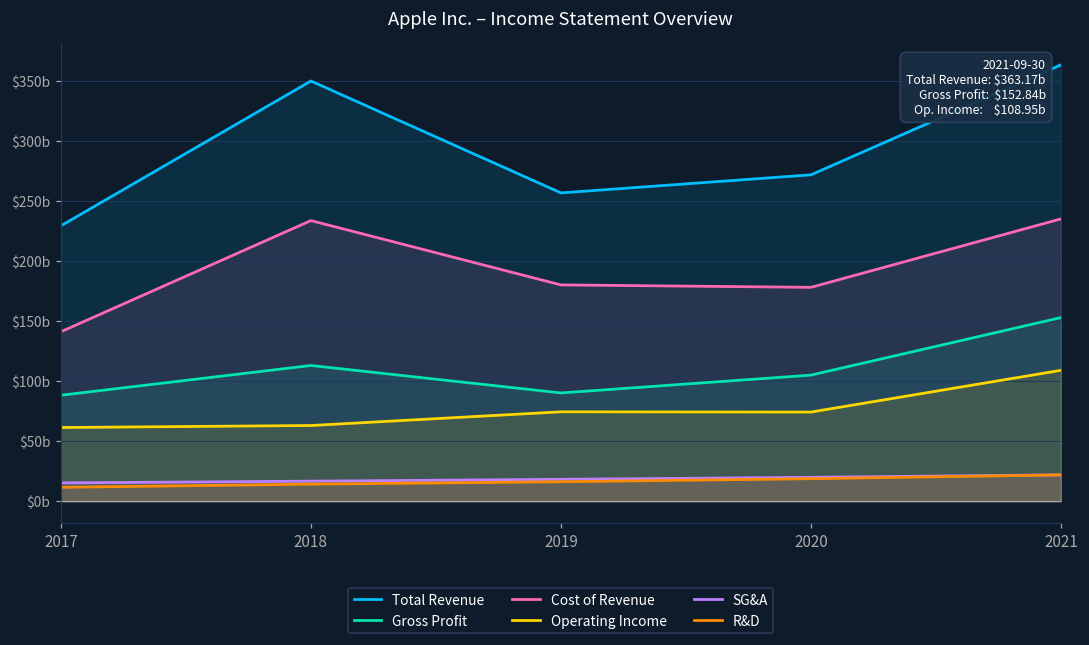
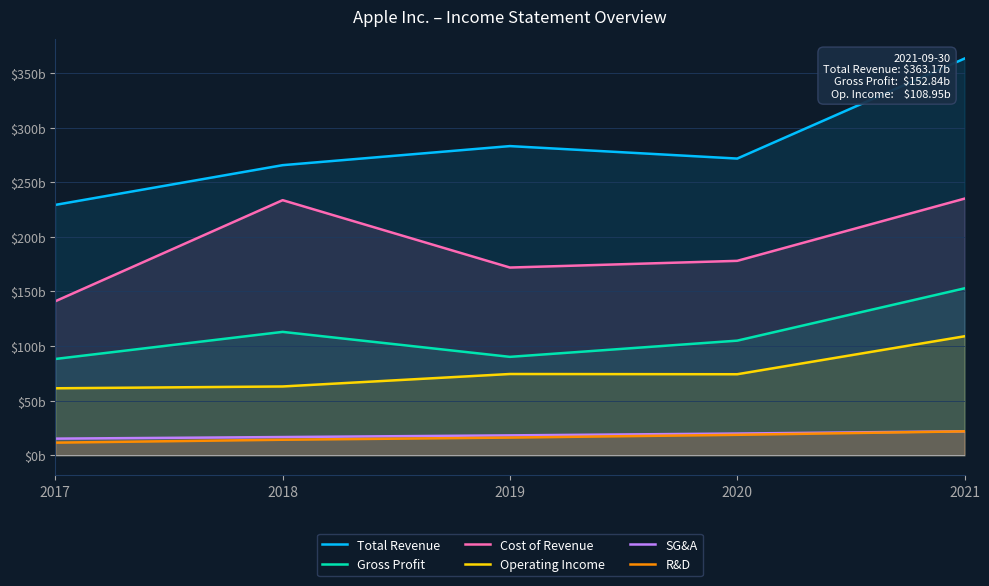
  {
    "Total Revenue": {
      "2017": "$229b",
-     "2018": "$350b",
-     "2019": "$257b",
+     "2018": "$266b",
+     "2019": "$283b",
      "2020": "$272b",
      "2021": "$363b"
    },
    "Gross Profit": {
      "2017": "$88b",
      "2018": "$113b",
      "2019": "$90b",
      "2020": "$105b",
      "2021": "$153b"
    },
    "Cost of Revenue": {
      "2017": "$141b",
      "2018": "$234b",
-     "2019": "$180b",
+     "2019": "$172b",
      "2020": "$178b",
      "2021": "$235b"
    },
    "Operating Income": {
      "2017": "$61b",
      "2018": "$63b",
      "2019": "$74b",
      "2020": "$74b",
      "2021": "$109b"
    },
    "SG&A": {
      "2017": "$15b",
      "2018": "$17b"
    },
    "R&D": {
      "2017": "$12b",
      "2018": "$14b"
    }
  }
